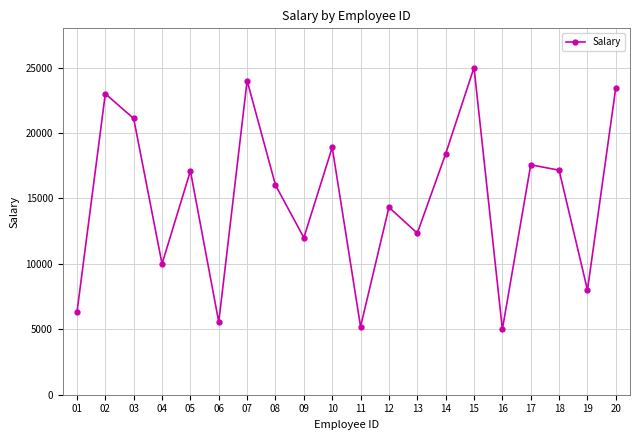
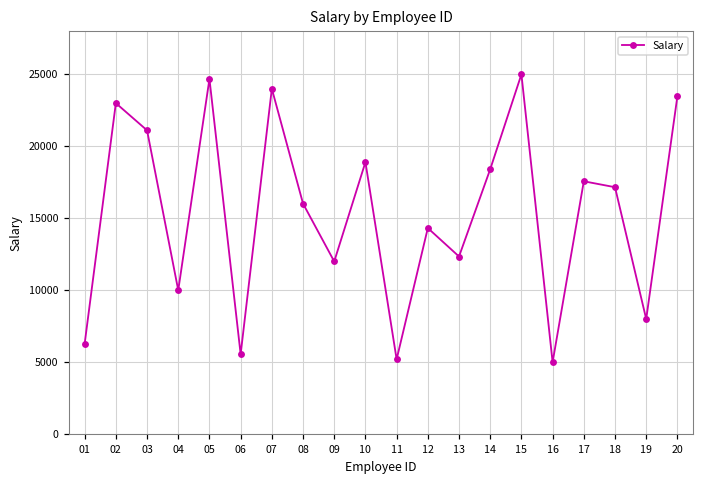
  {
    "01": 6300,
    "02": 23000,
    "03": 21100,
    "04": 10000,
-   "05": 17100,
+   "05": 24700,
    "06": 5600,
    "07": 24000,
    "08": 16000,
    "09": 12000,
    "10": 18900,
    "11": 5200,
    "12": 14300,
    "13": 12300,
    "14": 18400,
    "15": 25000,
    "16": 5000,
    "17": 17600,
    "18": 17200,
    "19": 8000,
    "20": 23500
  }
